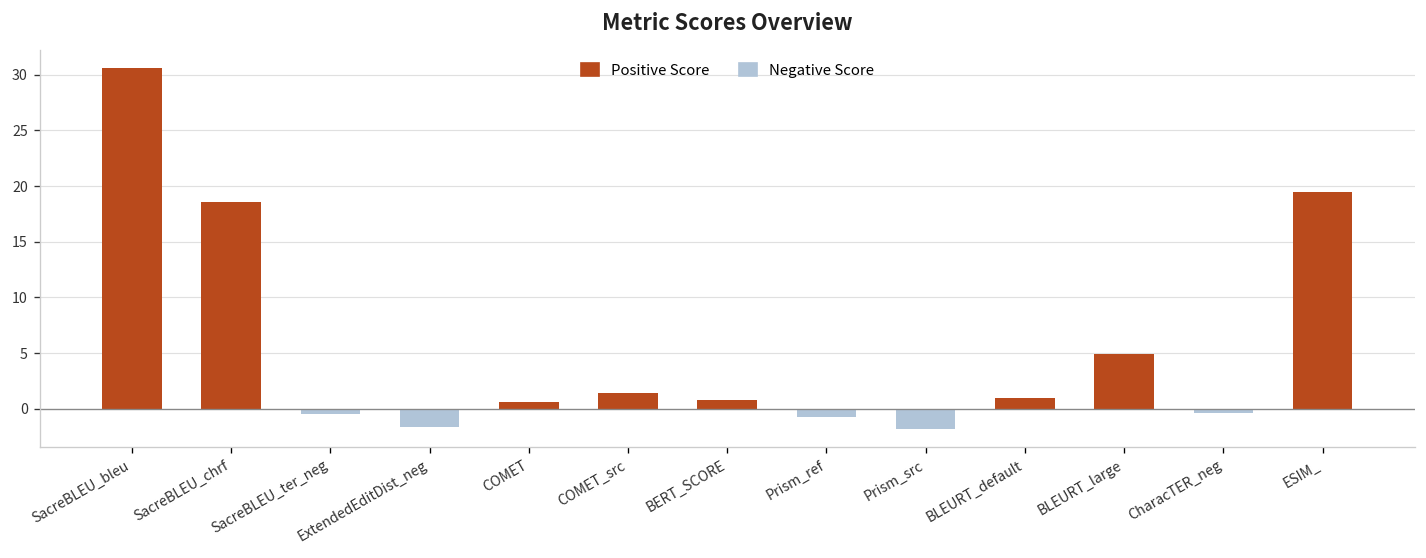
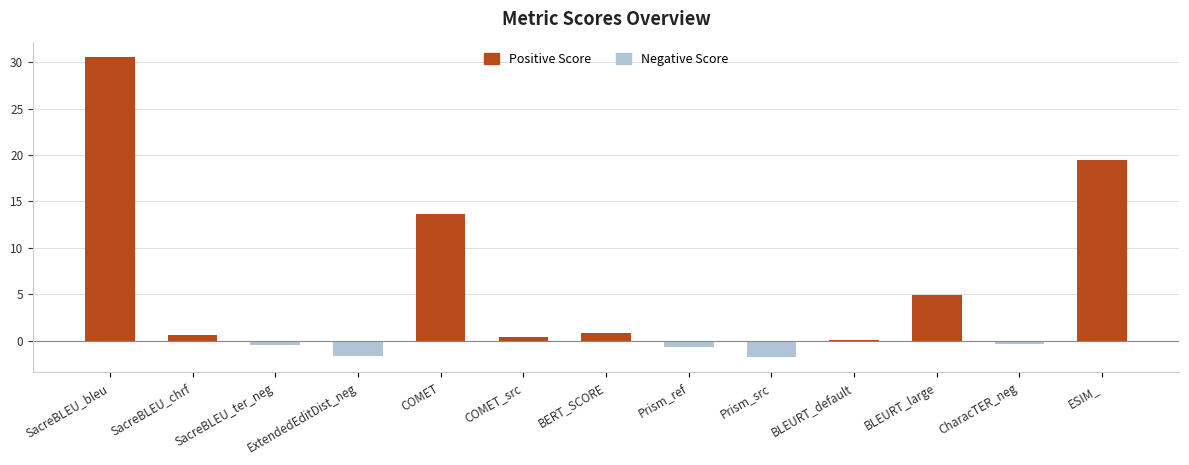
  {
    "SacreBLEU_bleu": 31,
-   "SacreBLEU_chrf": 19,
+   "SacreBLEU_chrf": 1,
    "SacreBLEU_ter_neg": 0,
    "ExtendedEditDist_neg": -2,
-   "COMET": 1,
-   "COMET_src": 1,
+   "COMET": 14,
+   "COMET_src": 0,
    "BERT_SCORE": 1,
    "Prism_ref": -1,
    "Prism_src": -2,
-   "BLEURT_default": 1,
+   "BLEURT_default": 0,
    "BLEURT_large": 5,
    "CharacTER_neg": 0,
    "ESIM_": 19
  }
